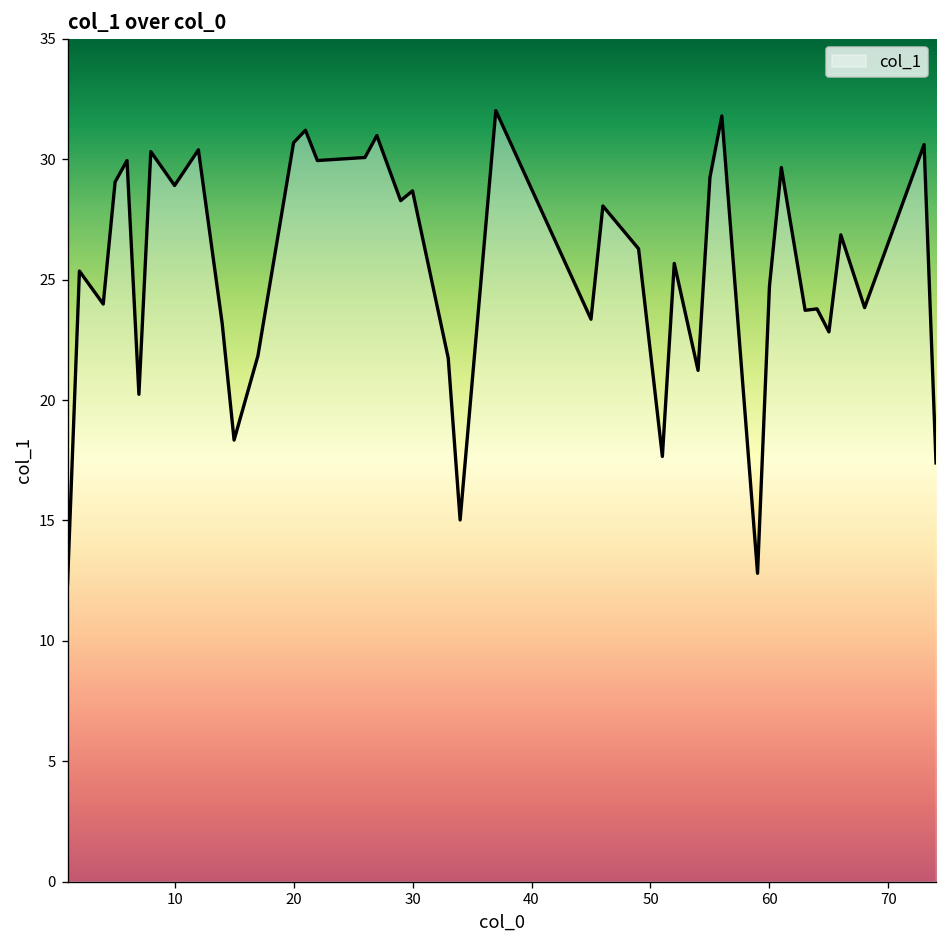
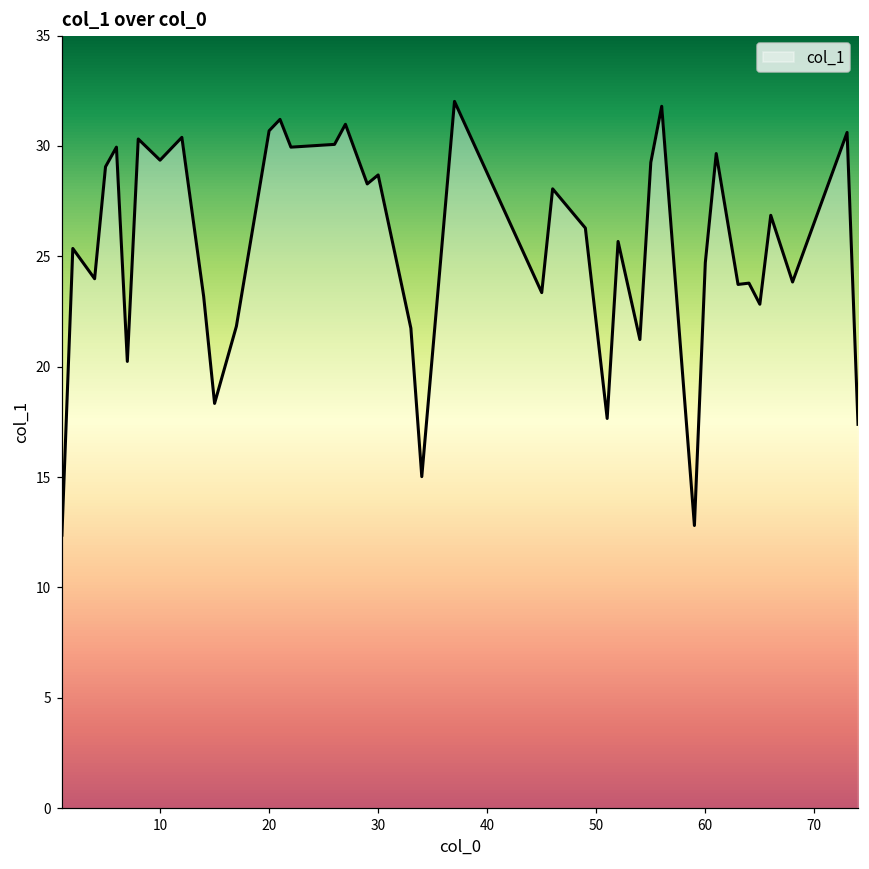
  {
-   "10": 28.9,
+   "10": 29.4,
    "20": 30.7,
    "30": 28.7,
    "60": 24.7
  }
